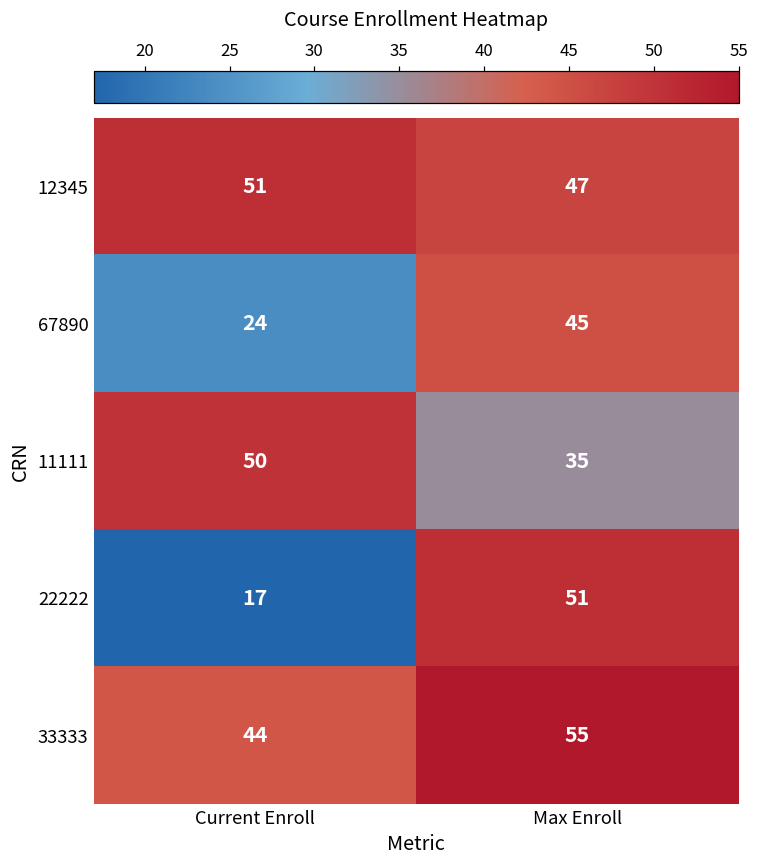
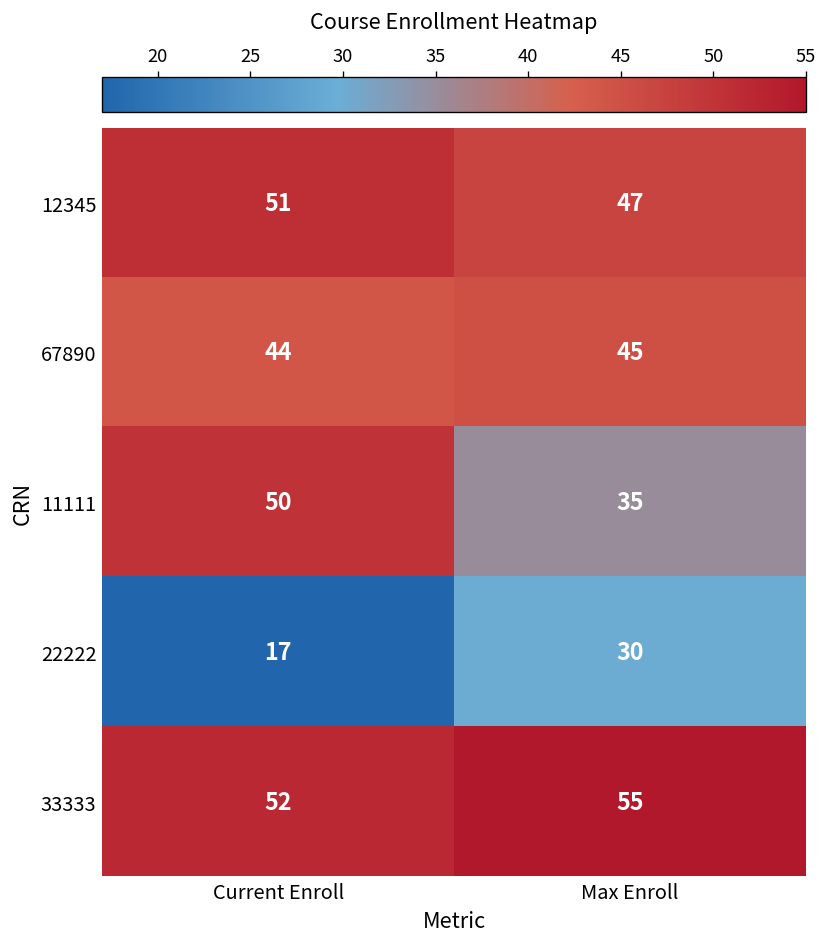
  {
    "12345": {
      "Current Enroll": 51,
      "Max Enroll": 47
    },
    "67890": {
-     "Current Enroll": 24,
+     "Current Enroll": 44,
      "Max Enroll": 45
    },
    "11111": {
      "Current Enroll": 50,
      "Max Enroll": 35
    },
    "22222": {
      "Current Enroll": 17,
-     "Max Enroll": 51
+     "Max Enroll": 30
    },
    "33333": {
-     "Current Enroll": 44,
+     "Current Enroll": 52,
      "Max Enroll": 55
    }
  }
